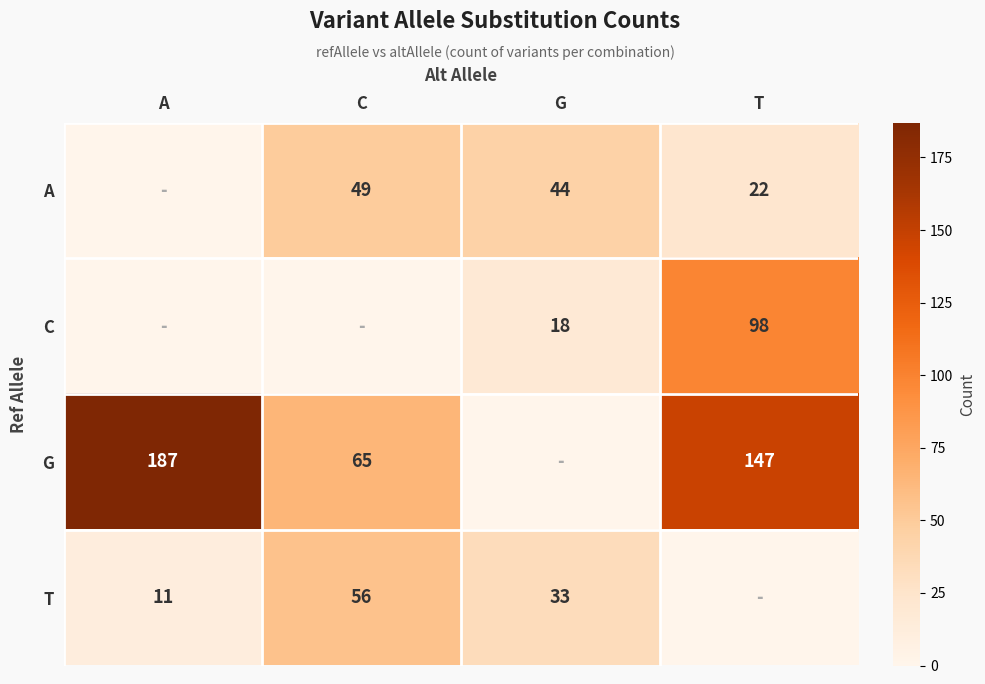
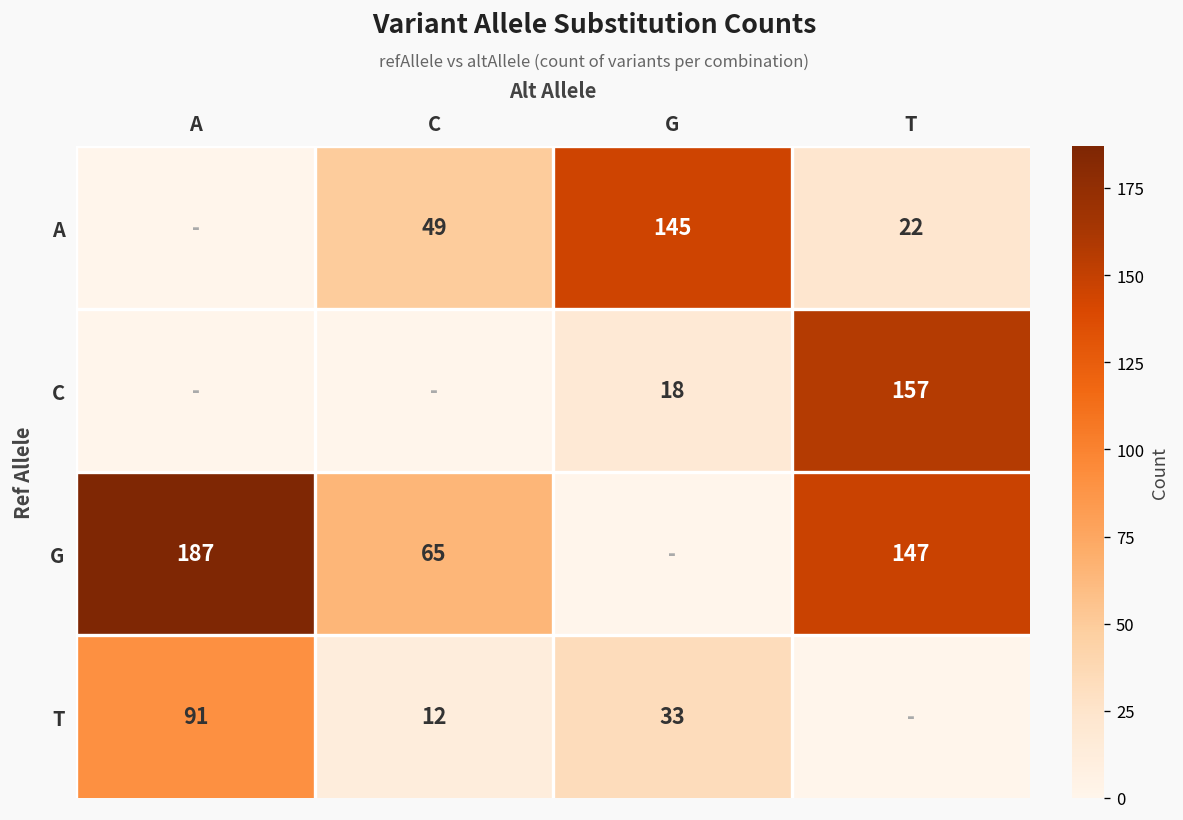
  {
    "A": {
      "C": 49,
-     "G": 44,
+     "G": 145,
      "T": 22
    },
    "C": {
      "G": 18,
-     "T": 98
+     "T": 157
    },
    "G": {
      "A": 187,
      "C": 65,
      "T": 147
    },
    "T": {
-     "A": 11,
-     "C": 56,
+     "A": 91,
+     "C": 12,
      "G": 33
    }
  }
